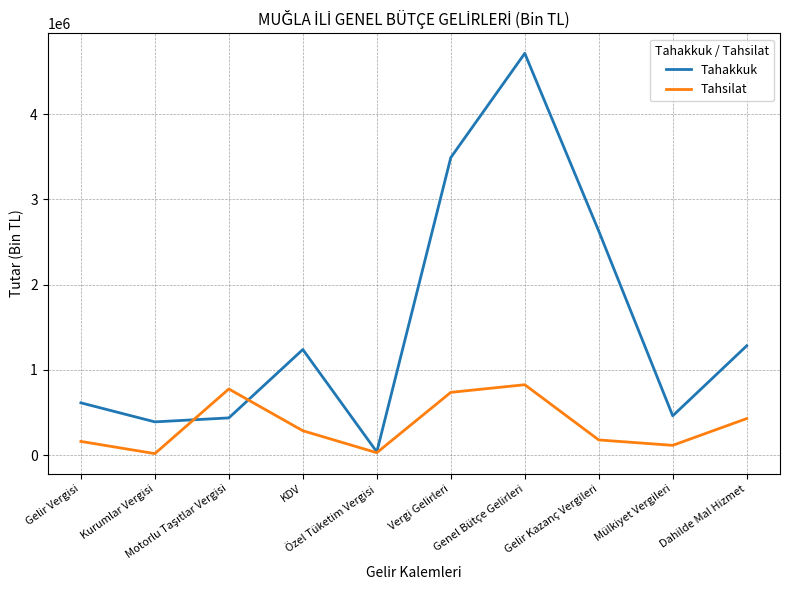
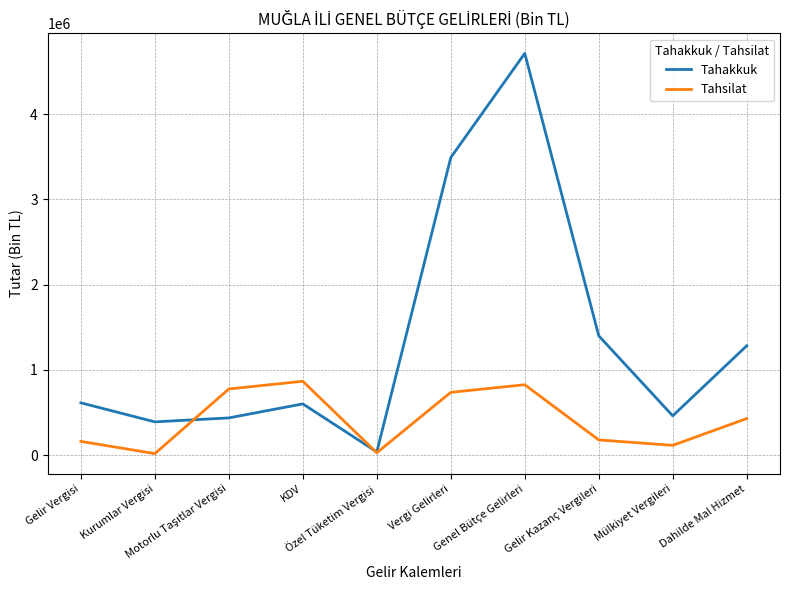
  {
    "Tahakkuk": {
      "Gelir Vergisi": 600000,
      "Kurumlar Vergisi": 400000,
      "Motorlu Taşıtlar Vergisi": 400000,
-     "KDV": 1200000,
+     "KDV": 600000,
      "Vergi Gelirleri": 3500000,
      "Genel Bütçe Gelirleri": 4700000,
-     "Gelir Kazanç Vergileri": 2600000,
+     "Gelir Kazanç Vergileri": 1400000,
      "Mülkiyet Vergileri": 500000,
      "Dahilde Mal Hizmet": 1300000
    },
    "Tahsilat": {
      "Gelir Vergisi": 200000,
      "Kurumlar Vergisi": 0,
      "Motorlu Taşıtlar Vergisi": 800000,
-     "KDV": 300000,
+     "KDV": 900000,
      "Vergi Gelirleri": 700000,
      "Genel Bütçe Gelirleri": 800000,
      "Gelir Kazanç Vergileri": 200000,
      "Mülkiyet Vergileri": 100000,
      "Dahilde Mal Hizmet": 400000
    }
  }
